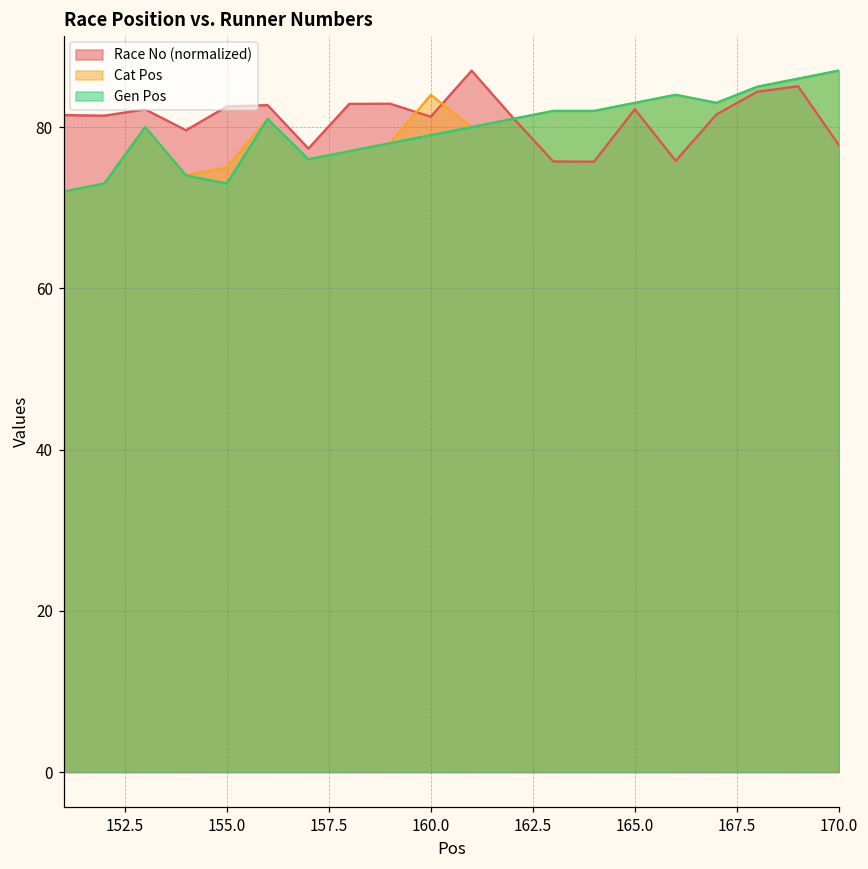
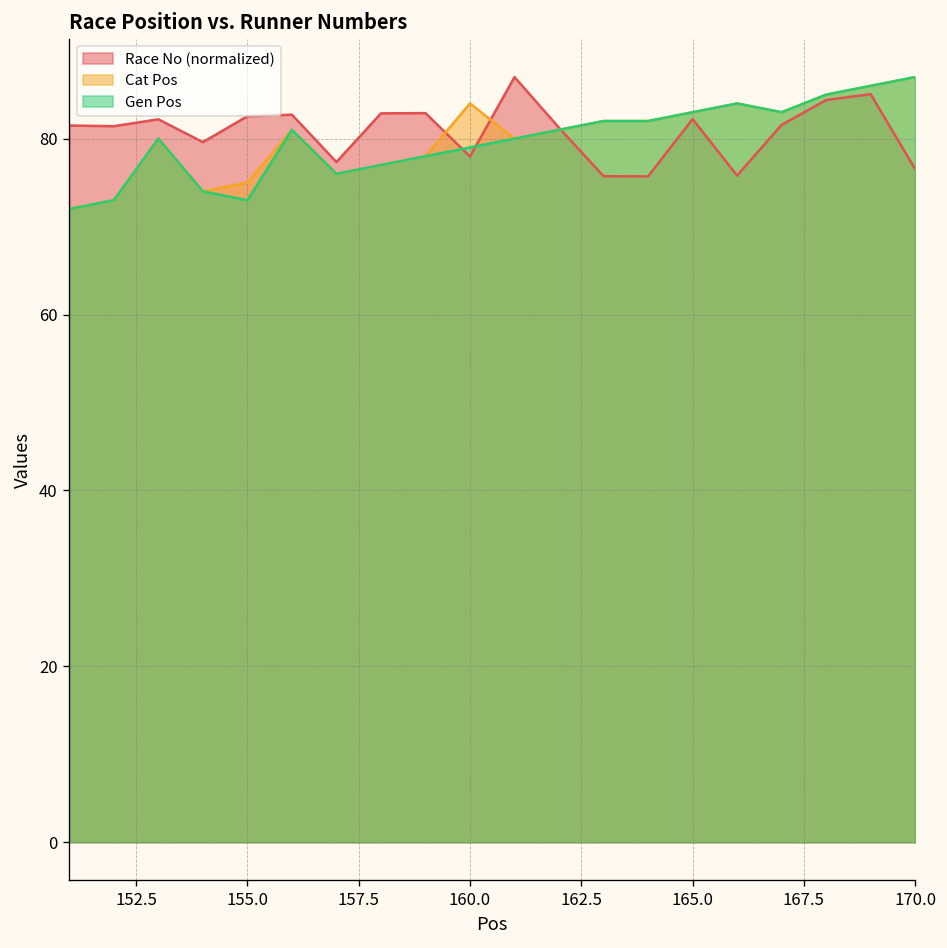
  {
    "Race No (normalized)": {
-     "160.0": 81,
+     "160.0": 78,
      "165.0": 82,
-     "170.0": 78
+     "170.0": 77
    },
    "Cat Pos": {
      "155.0": 75,
      "160.0": 84
    },
    "Gen Pos": {
      "155.0": 73,
      "160.0": 79
    }
  }
